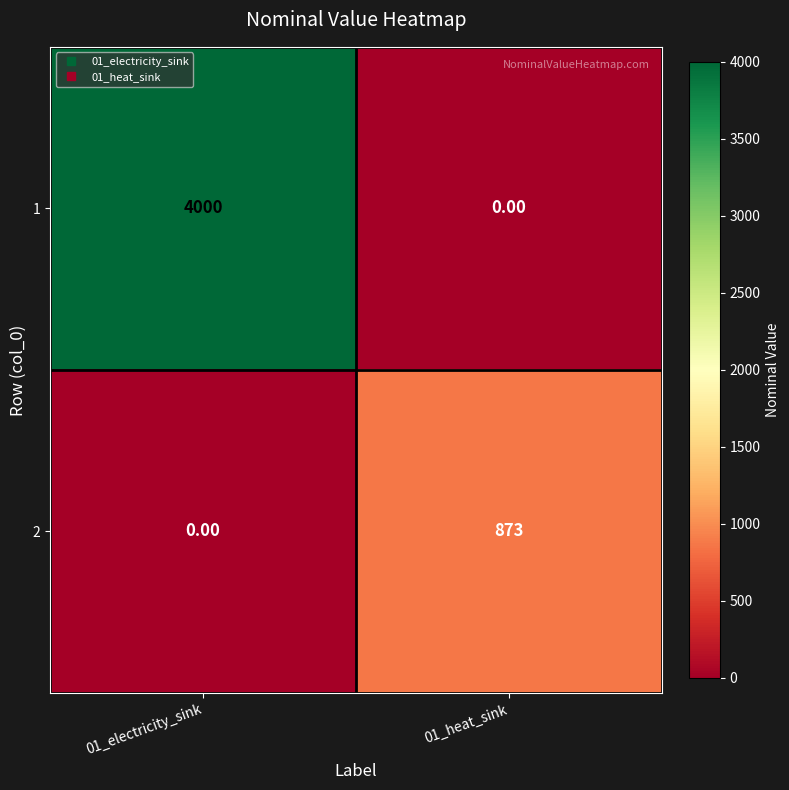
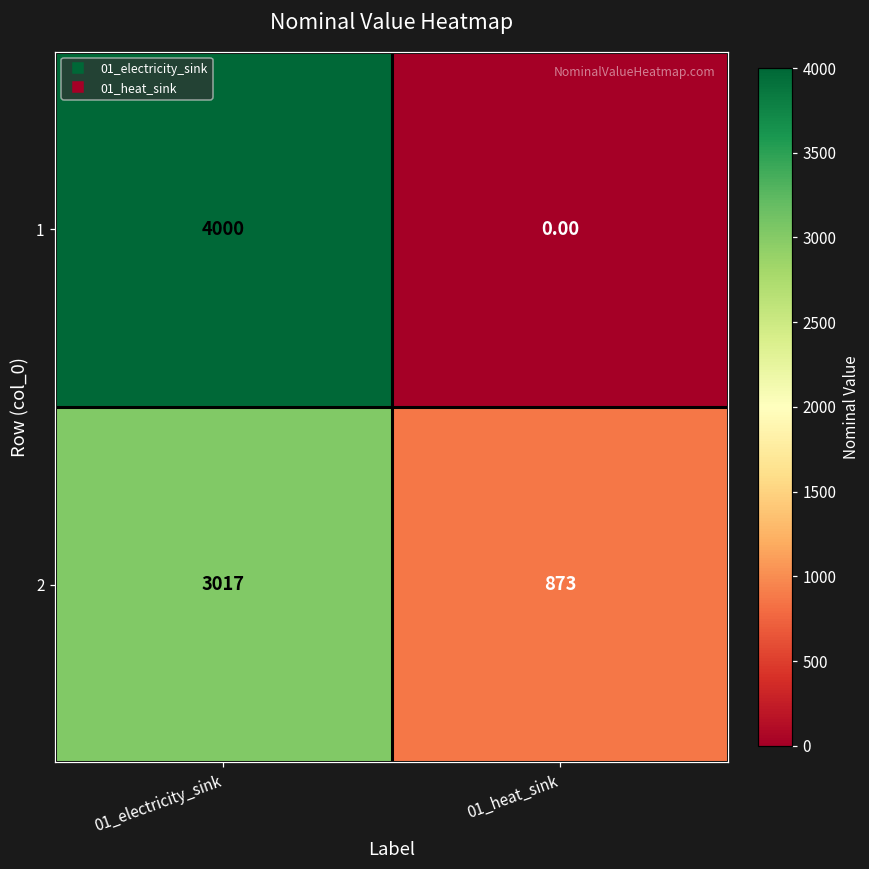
  {
    "1": {
      "01_electricity_sink": 4000
    },
    "2": {
-     "01_electricity_sink": 0.00,
+     "01_electricity_sink": 3017,
      "01_heat_sink": 873
    }
  }
